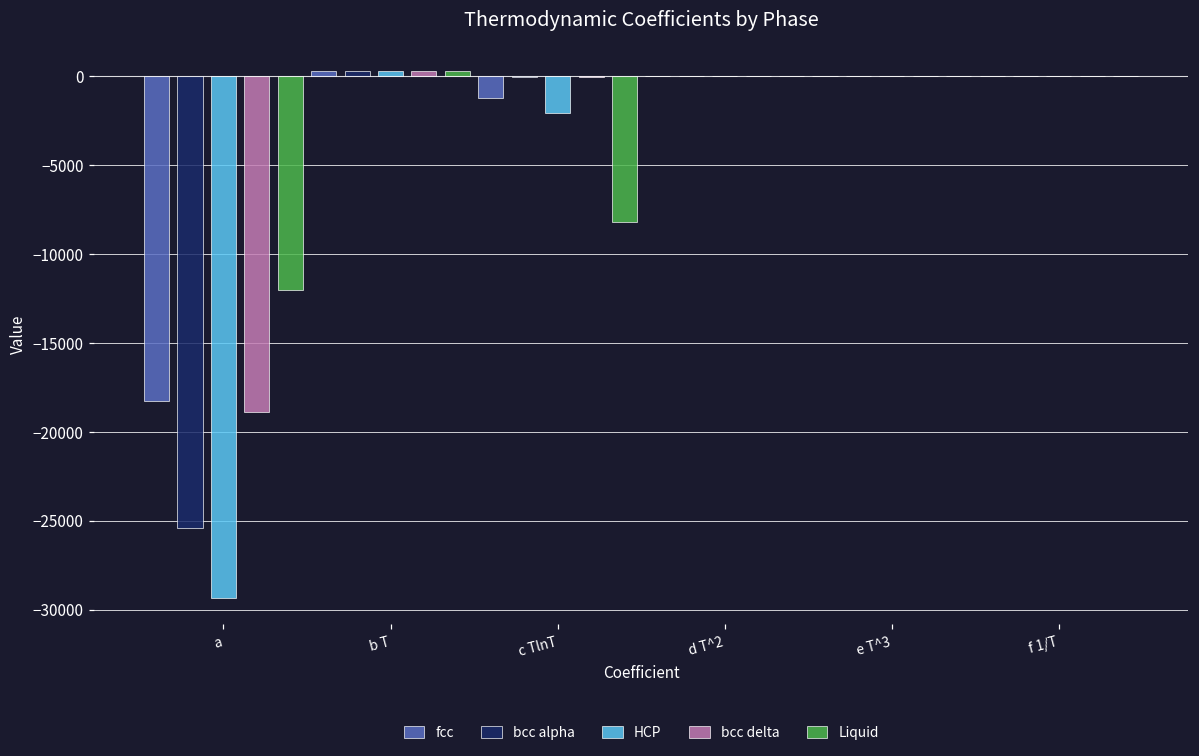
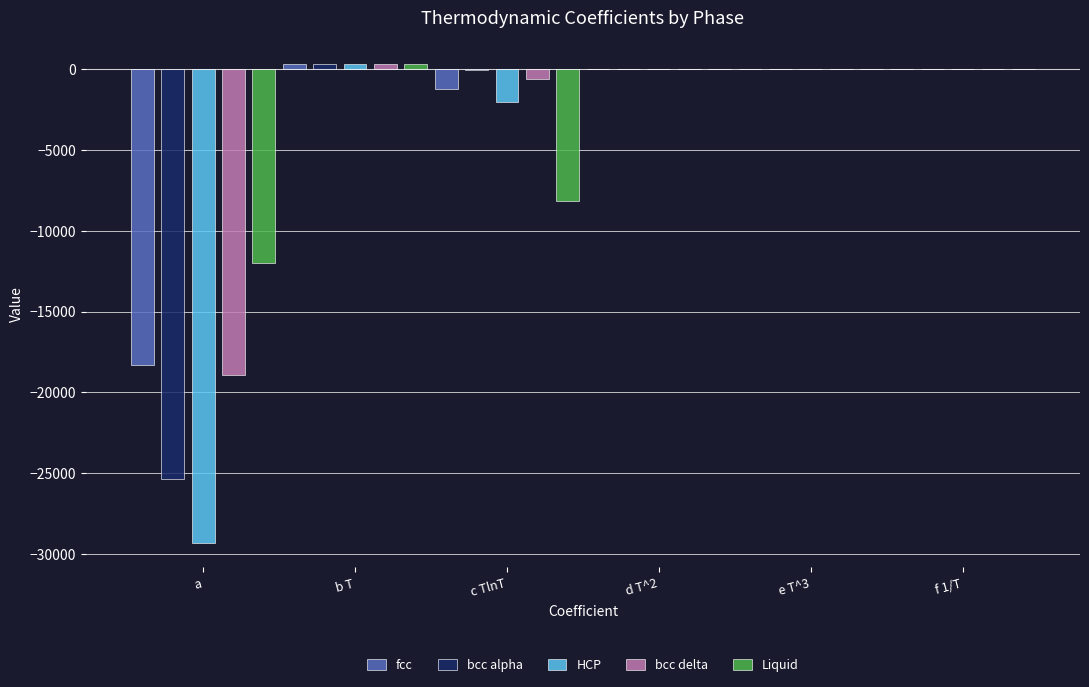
  {
    "fcc": {
      "a": -18300,
      "b T": 300,
      "c TlnT": -1200,
      "d T^2": 0,
      "e T^3": 0,
      "f 1/T": 0
    },
    "bcc alpha": {
      "a": -25400,
      "b T": 300,
      "d T^2": 0,
      "e T^3": 0,
      "f 1/T": 0
    },
    "HCP": {
      "a": -29300,
      "b T": 300,
      "c TlnT": -2000,
      "d T^2": 0,
      "e T^3": 0,
      "f 1/T": 0
    },
    "bcc delta": {
      "a": -18900,
      "b T": 300,
-     "c TlnT": 0,
+     "c TlnT": -600,
      "d T^2": 0,
      "e T^3": 0,
      "f 1/T": 0
    },
    "Liquid": {
      "a": -12000,
      "b T": 300,
      "c TlnT": -8200,
      "d T^2": 0,
      "e T^3": 0,
      "f 1/T": 0
    }
  }
